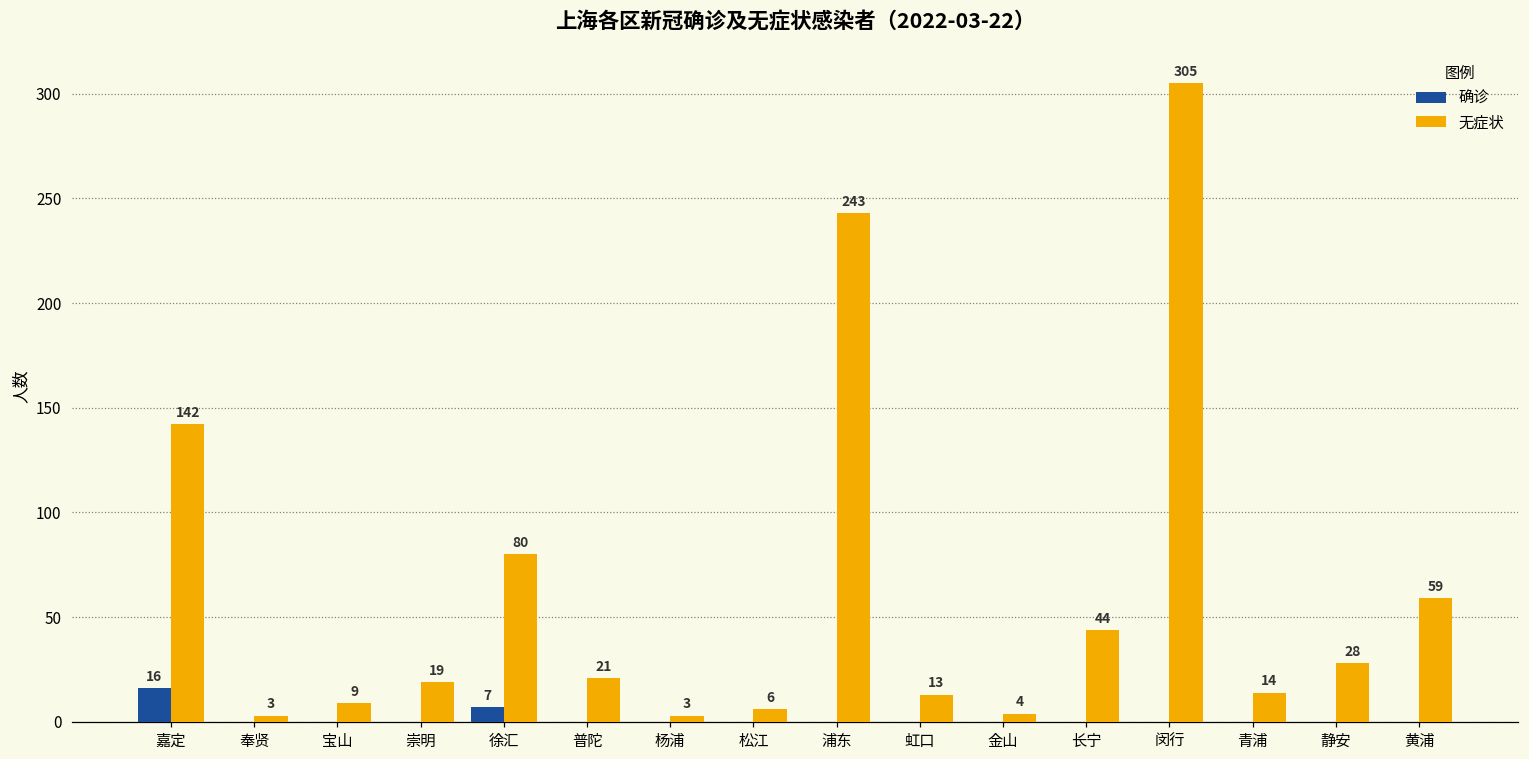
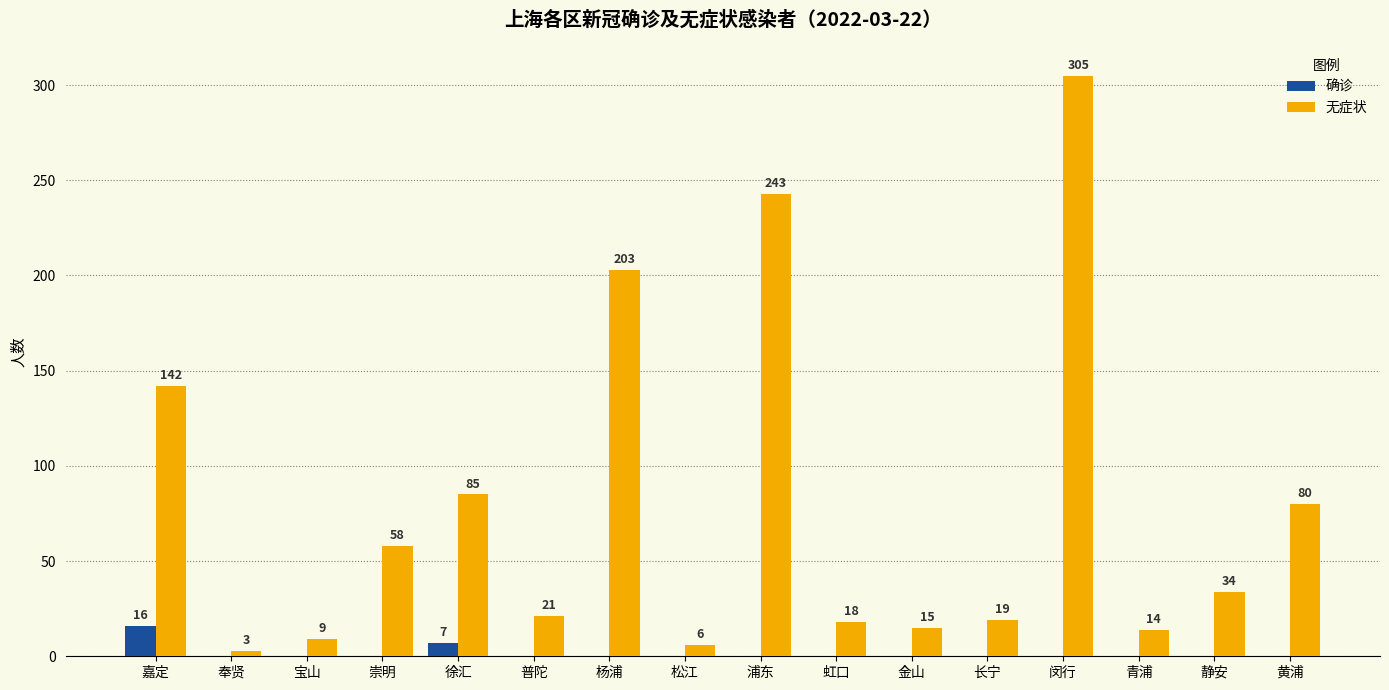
  {
    "确诊": {
      "嘉定": 16,
      "徐汇": 7
    },
    "无症状": {
      "嘉定": 142,
      "奉贤": 3,
      "宝山": 9,
-     "崇明": 19,
-     "徐汇": 80,
+     "崇明": 58,
+     "徐汇": 85,
      "普陀": 21,
-     "杨浦": 3,
+     "杨浦": 203,
      "松江": 6,
      "浦东": 243,
-     "虹口": 13,
-     "金山": 4,
-     "长宁": 44,
+     "虹口": 18,
+     "金山": 15,
+     "长宁": 19,
      "闵行": 305,
      "青浦": 14,
-     "静安": 28,
-     "黄浦": 59
+     "静安": 34,
+     "黄浦": 80
    }
  }
